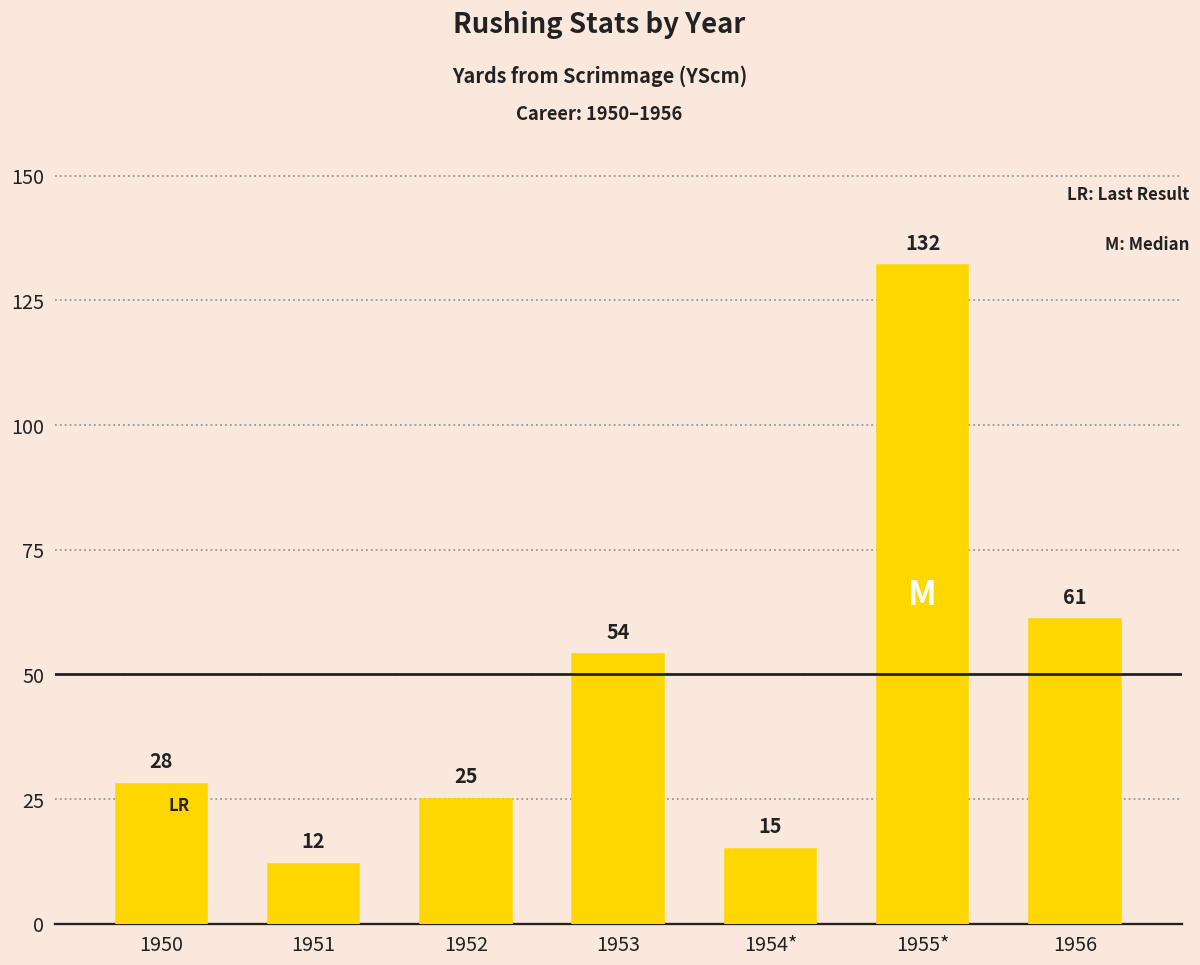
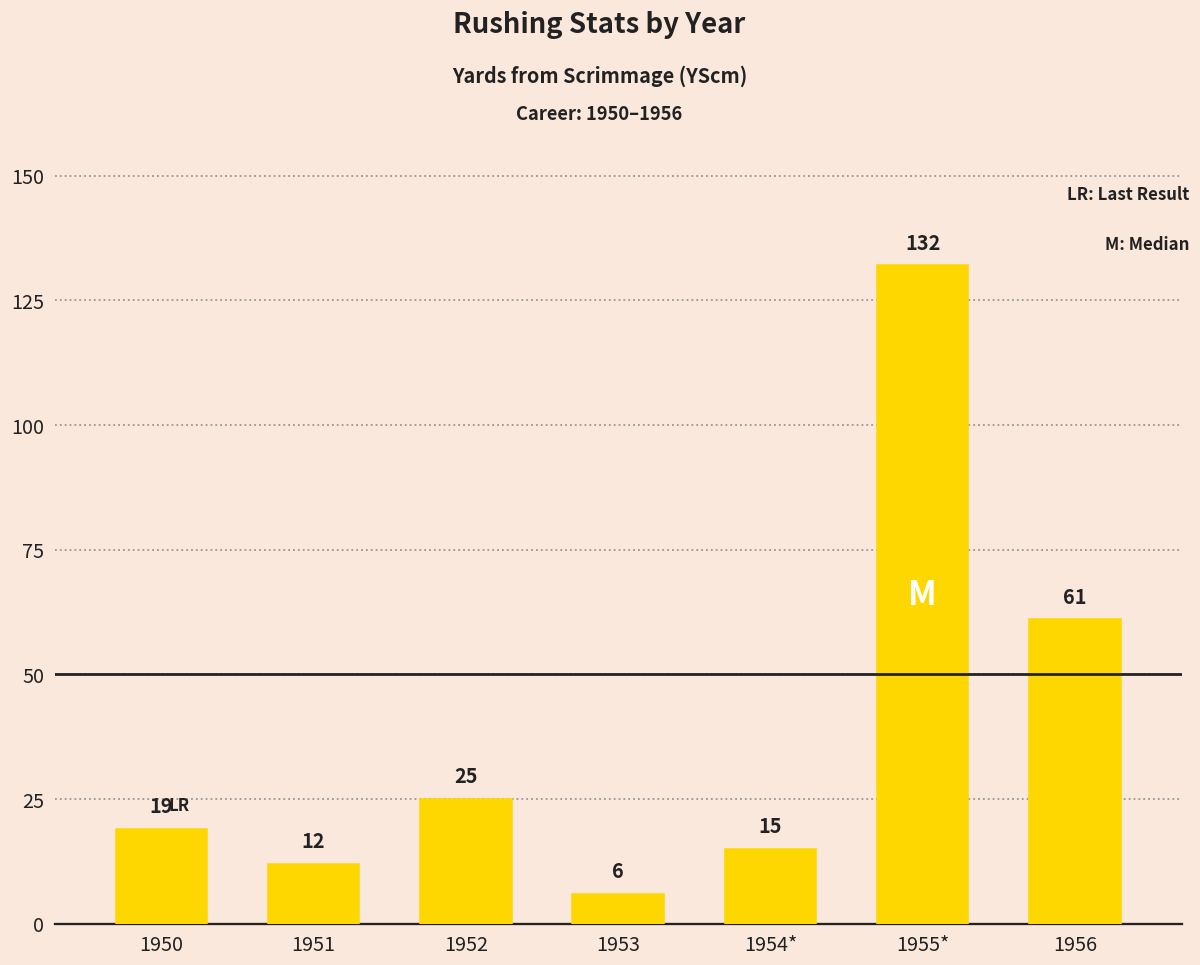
  {
-   "1950": 28,
+   "1950": 19,
    "1951": 12,
    "1952": 25,
-   "1953": 54,
+   "1953": 6,
    "1954*": 15,
    "1955*": 132,
    "1956": 61
  }
